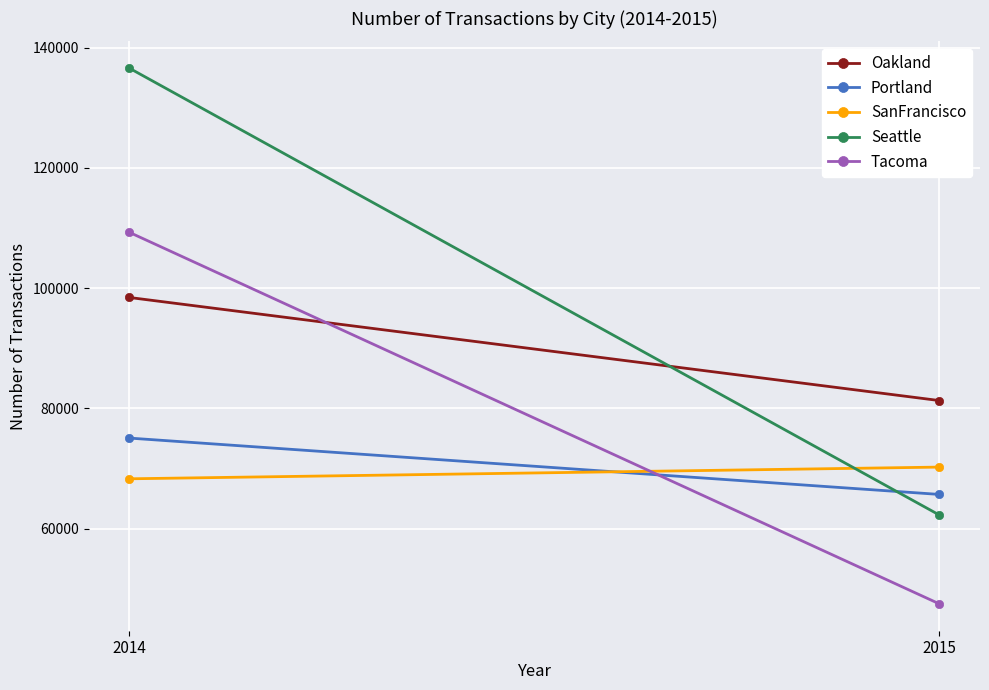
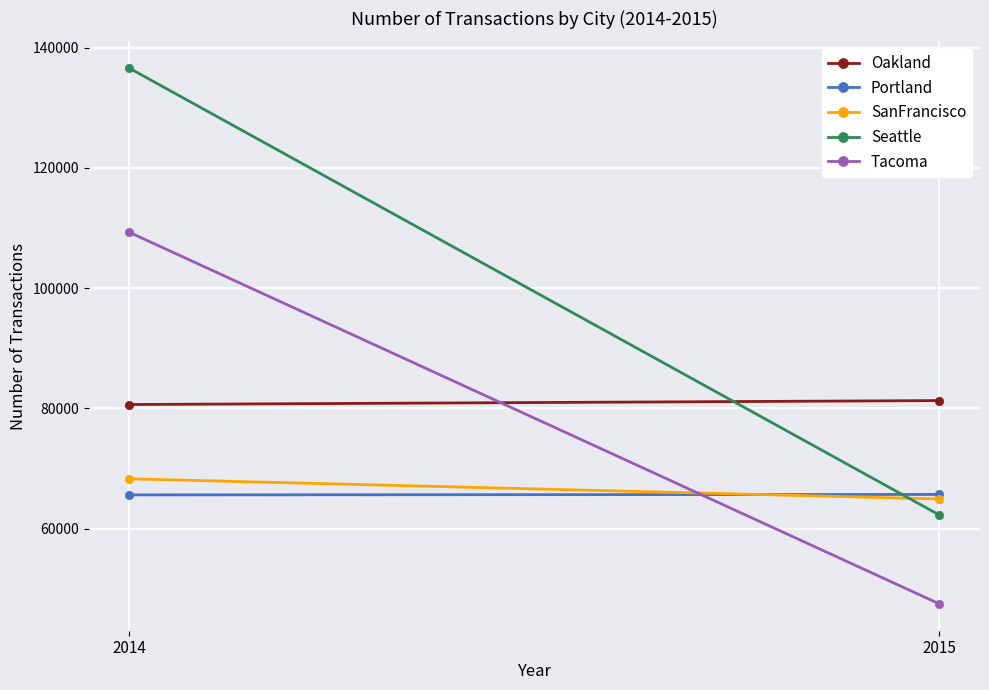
  {
    "Oakland": {
-     "2014": 98000,
+     "2014": 81000,
      "2015": 81000
    },
    "Portland": {
-     "2014": 75000,
+     "2014": 66000,
      "2015": 66000
    },
    "SanFrancisco": {
      "2014": 68000,
-     "2015": 70000
+     "2015": 65000
    },
    "Seattle": {
      "2014": 137000,
      "2015": 62000
    },
    "Tacoma": {
      "2014": 109000,
      "2015": 47000
    }
  }
